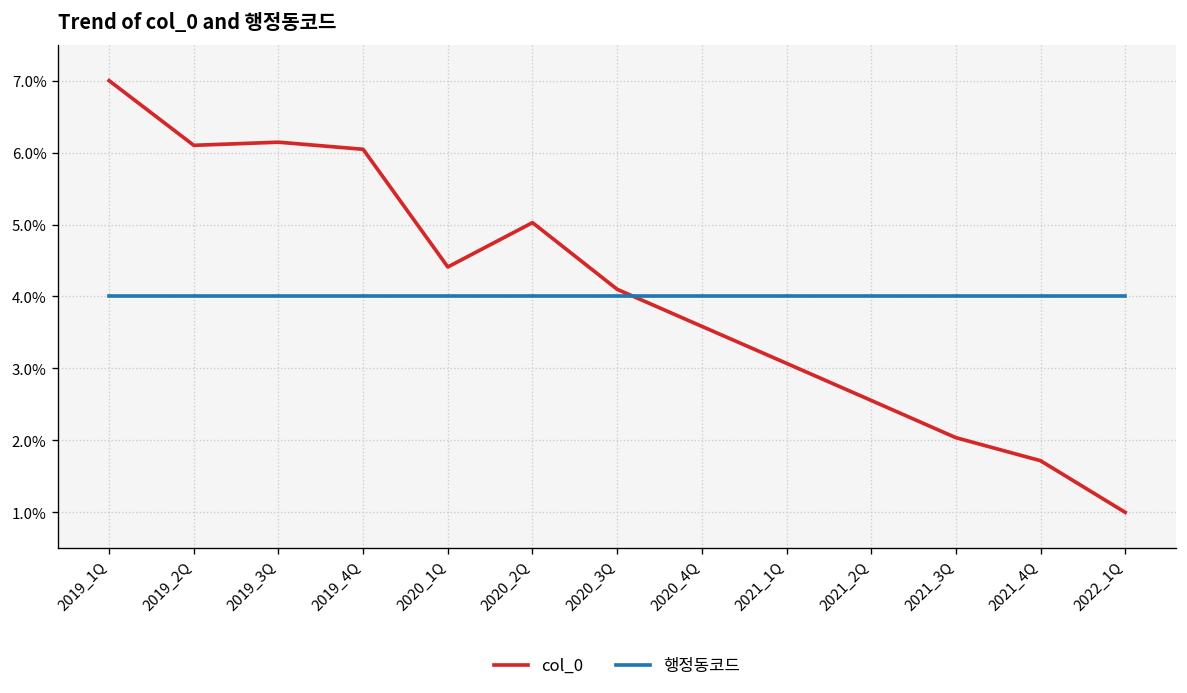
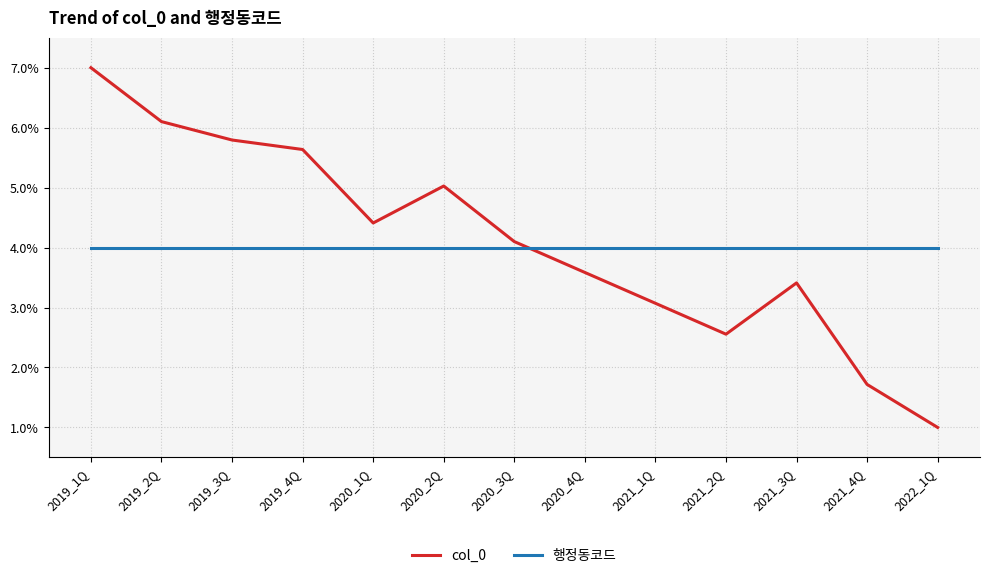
  {
    "col_0": {
      "2019_1Q": "7.0%",
      "2019_2Q": "6.1%",
-     "2019_3Q": "6.1%",
-     "2019_4Q": "6.0%",
+     "2019_3Q": "5.8%",
+     "2019_4Q": "5.6%",
      "2020_1Q": "4.4%",
      "2020_2Q": "5.0%",
      "2020_3Q": "4.1%",
      "2020_4Q": "3.6%",
      "2021_1Q": "3.1%",
      "2021_2Q": "2.6%",
-     "2021_3Q": "2.0%",
+     "2021_3Q": "3.4%",
      "2021_4Q": "1.7%",
      "2022_1Q": "1.0%"
    },
    "행정동코드": {
      "2019_1Q": "4.0%",
      "2019_2Q": "4.0%",
      "2019_3Q": "4.0%",
      "2019_4Q": "4.0%",
      "2020_1Q": "4.0%",
      "2020_2Q": "4.0%",
      "2020_3Q": "4.0%",
      "2020_4Q": "4.0%",
      "2021_1Q": "4.0%",
      "2021_2Q": "4.0%",
      "2021_3Q": "4.0%",
      "2021_4Q": "4.0%",
      "2022_1Q": "4.0%"
    }
  }
